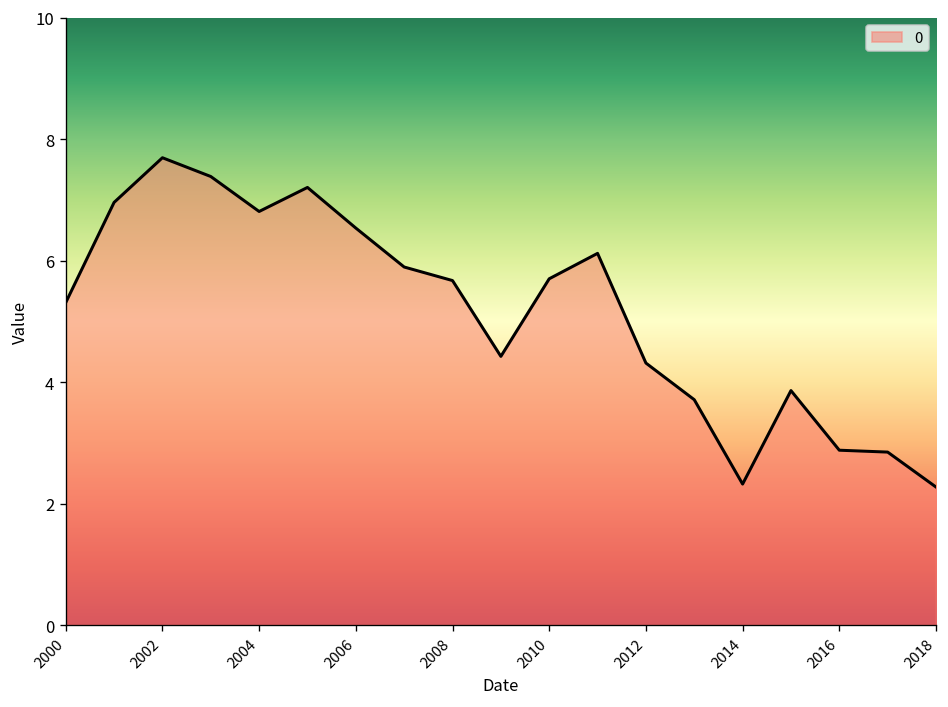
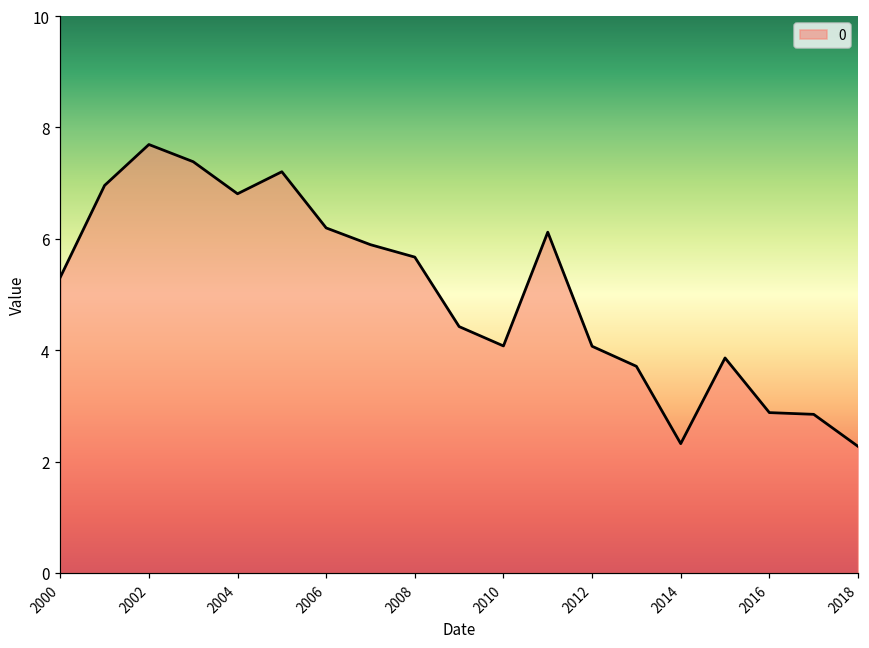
  {
    "2000": 5.3,
    "2002": 7.7,
    "2004": 6.8,
-   "2006": 6.5,
+   "2006": 6.2,
    "2008": 5.7,
-   "2010": 5.7,
-   "2012": 4.3,
+   "2010": 4.1,
+   "2012": 4.1,
    "2014": 2.3,
    "2016": 2.9,
    "2018": 2.3
  }
